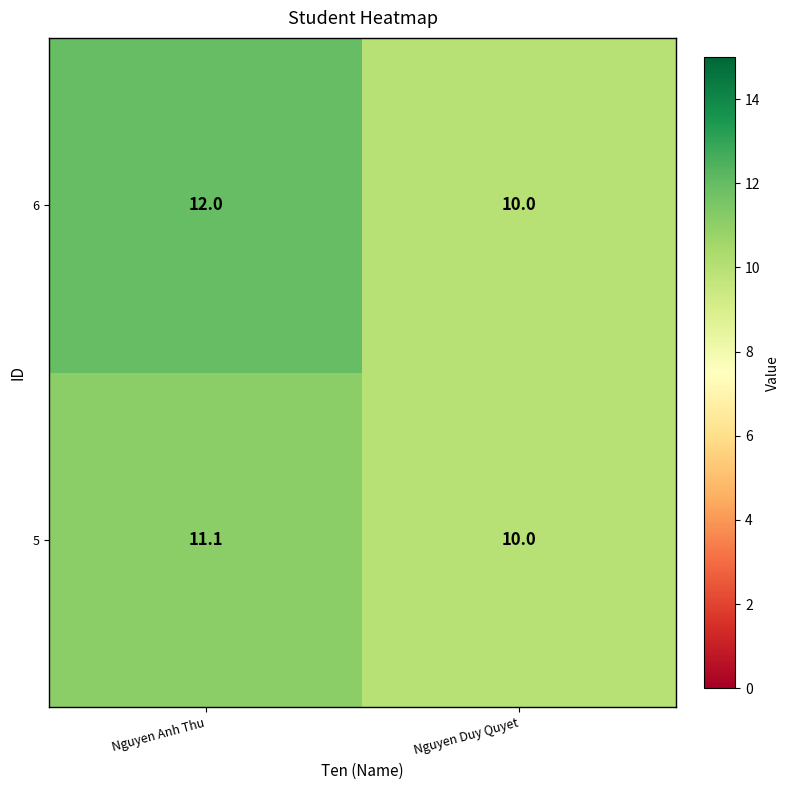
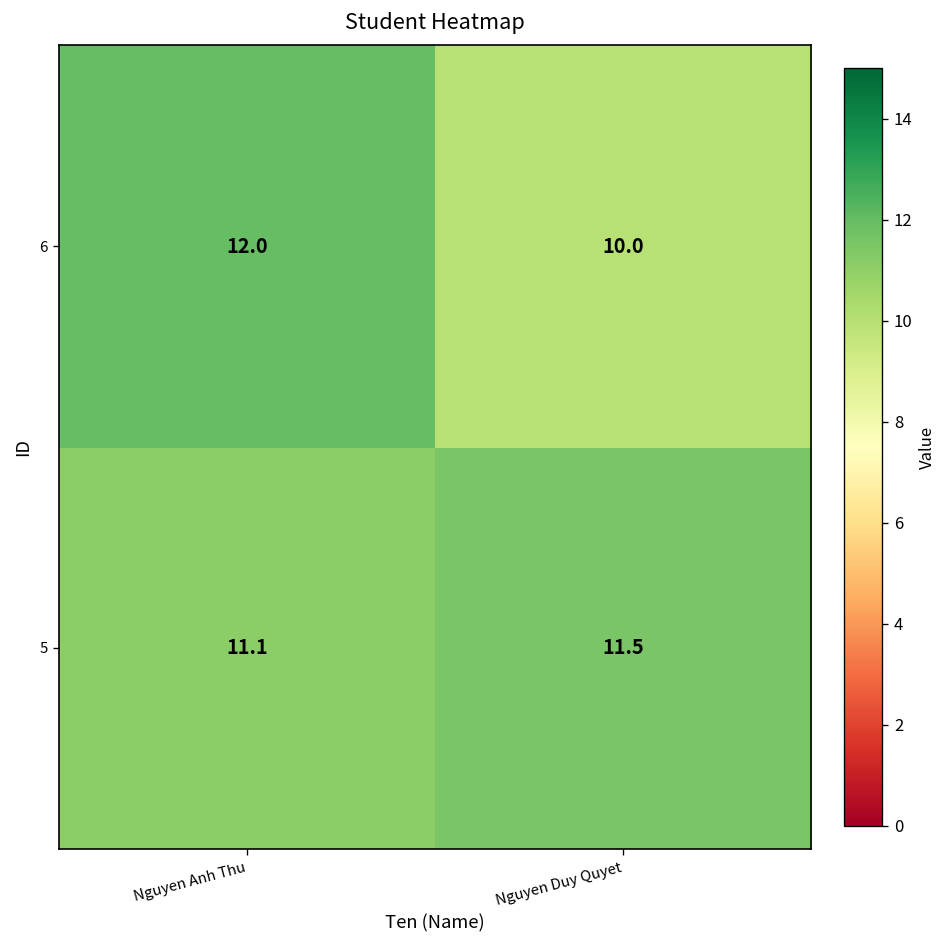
  {
    "6": {
      "Nguyen Anh Thu": 12.0,
      "Nguyen Duy Quyet": 10.0
    },
    "5": {
      "Nguyen Anh Thu": 11.1,
-     "Nguyen Duy Quyet": 10.0
+     "Nguyen Duy Quyet": 11.5
    }
  }
